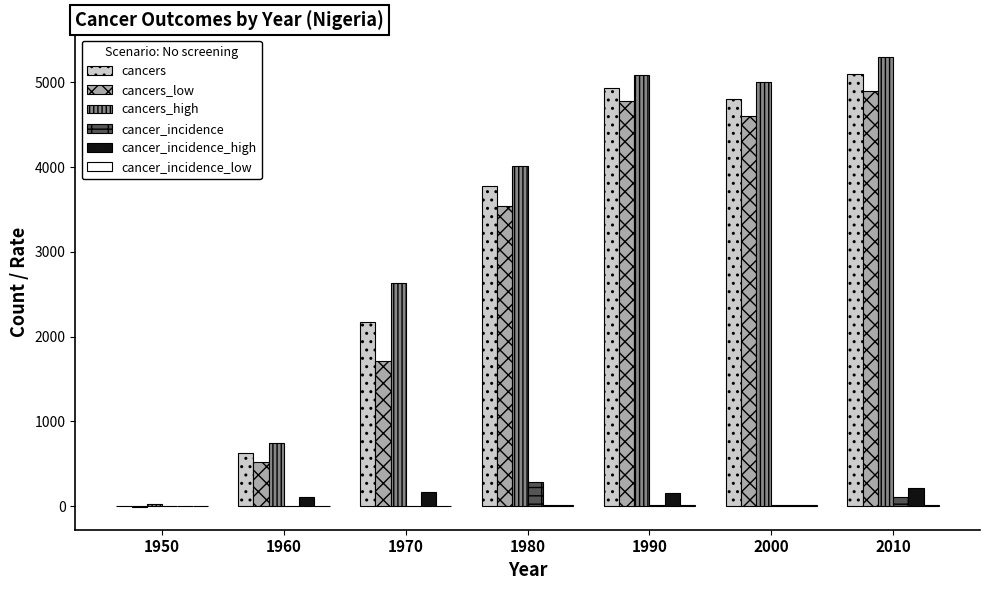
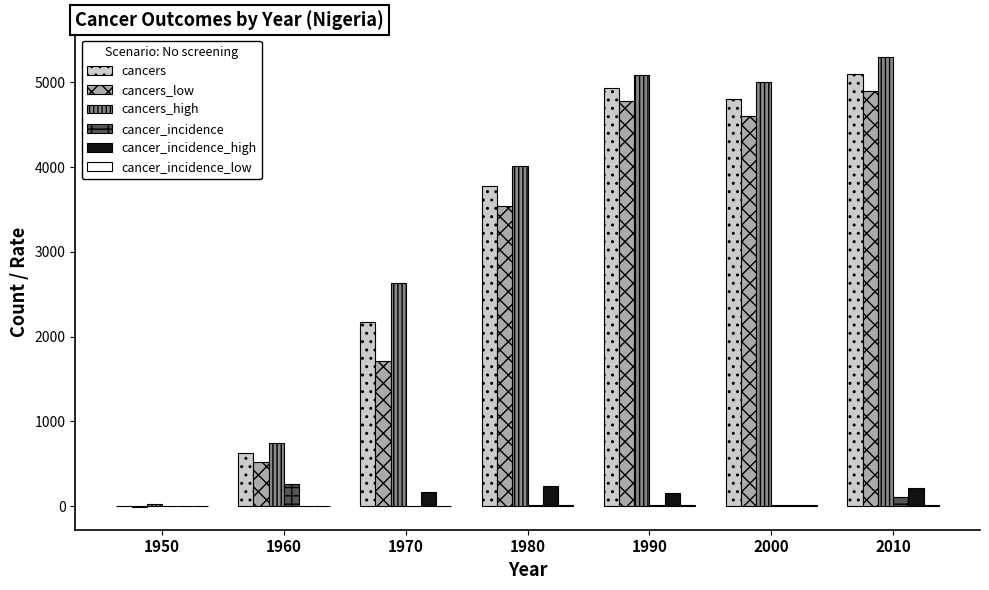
  {
    "cancer_incidence": {
-     "1960": 0,
-     "1980": 300,
+     "1960": 300,
+     "1980": 0,
      "2010": 100
    },
    "cancer_incidence_high": {
-     "1960": 100,
+     "1960": 0,
      "1970": 200,
-     "1980": 0,
+     "1980": 200,
      "1990": 200,
      "2010": 200
    }
  }
